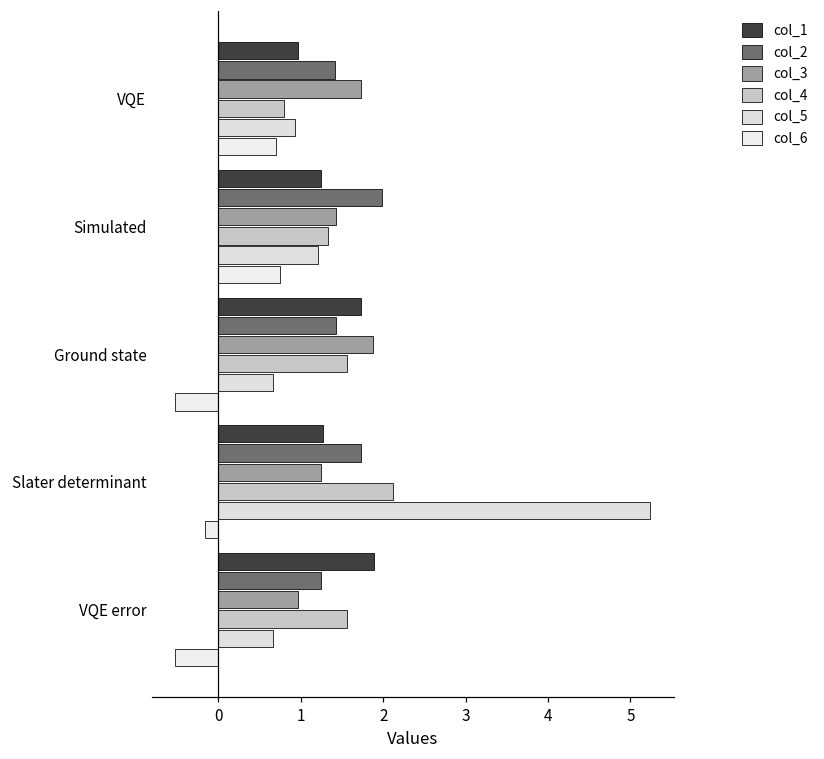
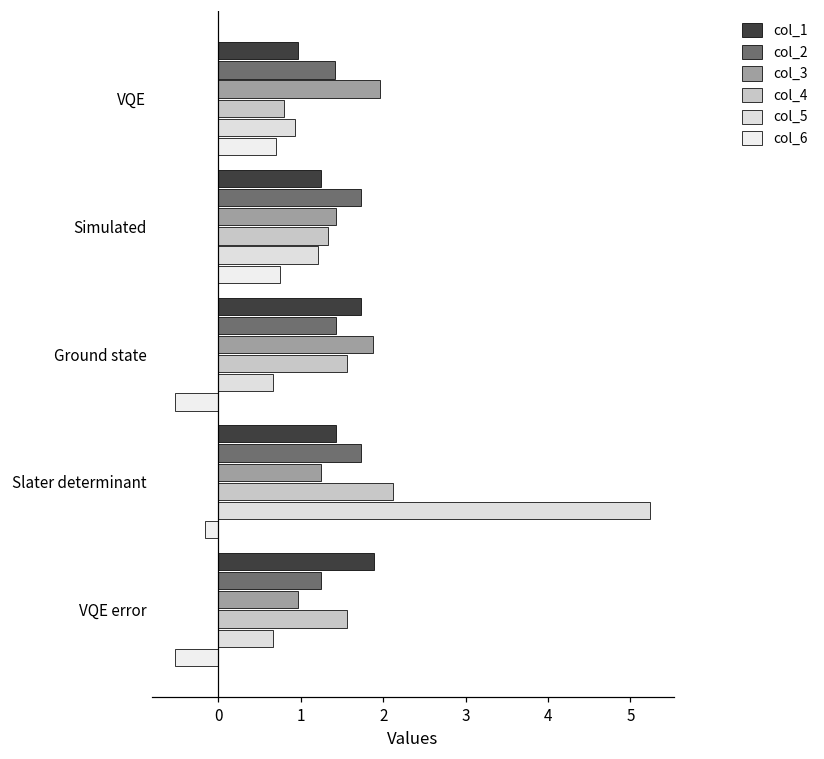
  {
    "col_1": {
      "VQE": 1.0,
      "Simulated": 1.2,
      "Ground state": 1.7,
-     "Slater determinant": 1.3,
+     "Slater determinant": 1.4,
      "VQE error": 1.9
    },
    "col_2": {
      "VQE": 1.4,
-     "Simulated": 2.0,
+     "Simulated": 1.7,
      "Ground state": 1.4,
      "Slater determinant": 1.7,
      "VQE error": 1.2
    },
    "col_3": {
-     "VQE": 1.7,
+     "VQE": 2.0,
      "Simulated": 1.4,
      "Ground state": 1.9,
      "Slater determinant": 1.2,
      "VQE error": 1.0
    }
  }
